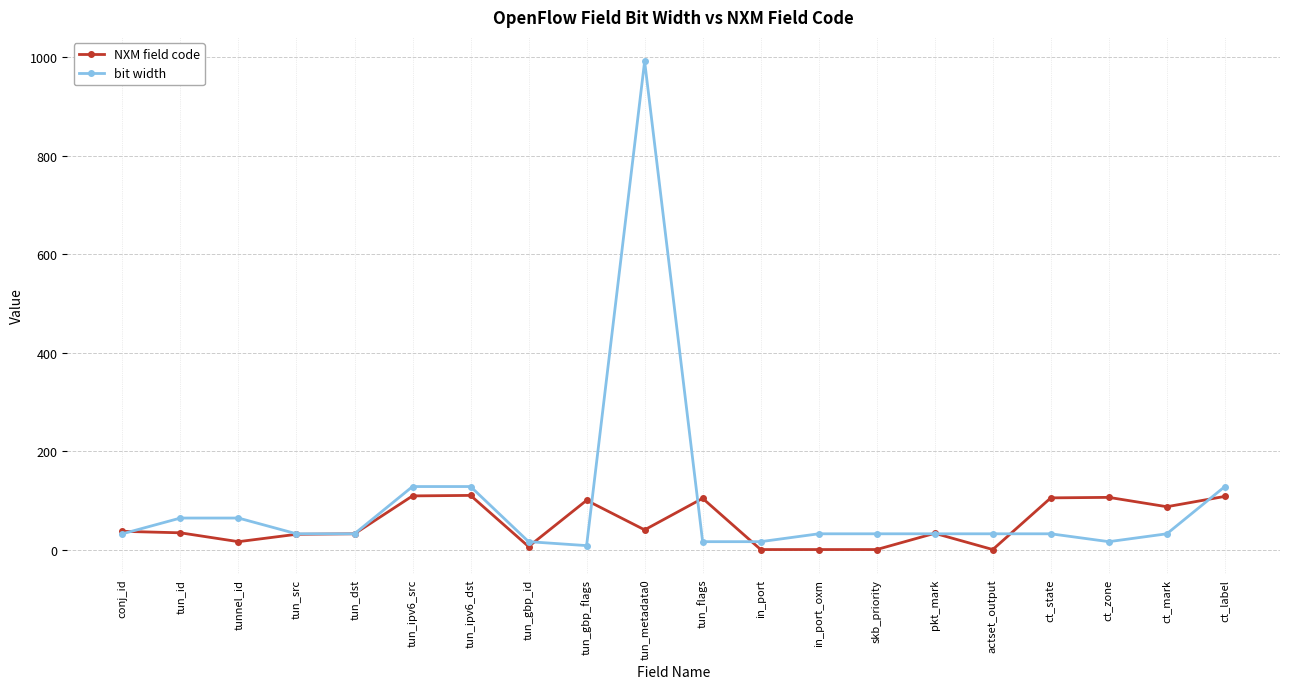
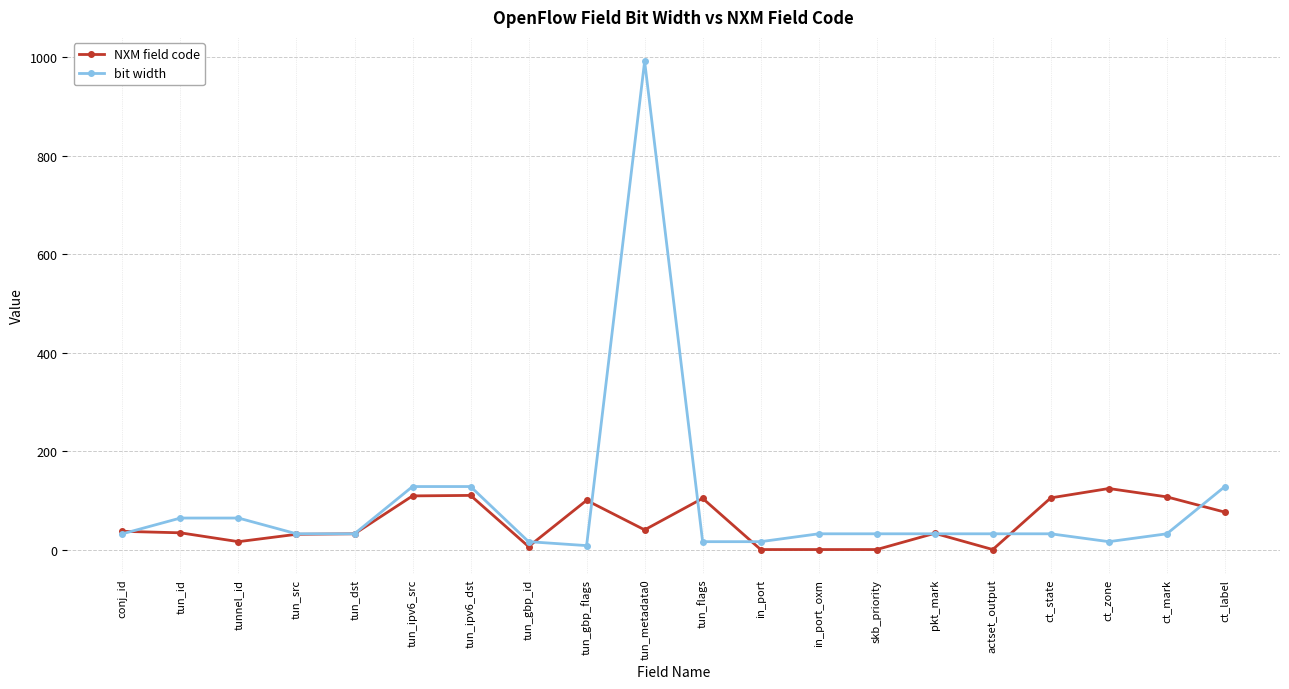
  {
    "NXM field code": {
      "tun_id": 30,
      "tunnel_id": 20,
      "tun_ipv6_src": 110,
      "tun_ipv6_dst": 110,
      "tun_gbp_id": 10,
      "tun_gbp_flags": 100,
      "tun_metadata0": 40,
      "tun_flags": 100,
      "in_port": 0,
      "in_port_oxm": 0,
      "skb_priority": 0,
      "actset_output": 0,
      "ct_state": 110,
-     "ct_zone": 110,
-     "ct_mark": 90,
-     "ct_label": 110
+     "ct_zone": 120,
+     "ct_mark": 110,
+     "ct_label": 80
    },
    "bit width": {
      "tun_id": 60,
      "tunnel_id": 60,
      "tun_ipv6_src": 130,
      "tun_ipv6_dst": 130,
      "tun_gbp_id": 20,
      "tun_gbp_flags": 10,
      "tun_metadata0": 990,
      "tun_flags": 20,
      "in_port": 20,
      "in_port_oxm": 30,
      "skb_priority": 30,
      "actset_output": 30,
      "ct_state": 30,
      "ct_zone": 20,
      "ct_mark": 30,
      "ct_label": 130
    }
  }
